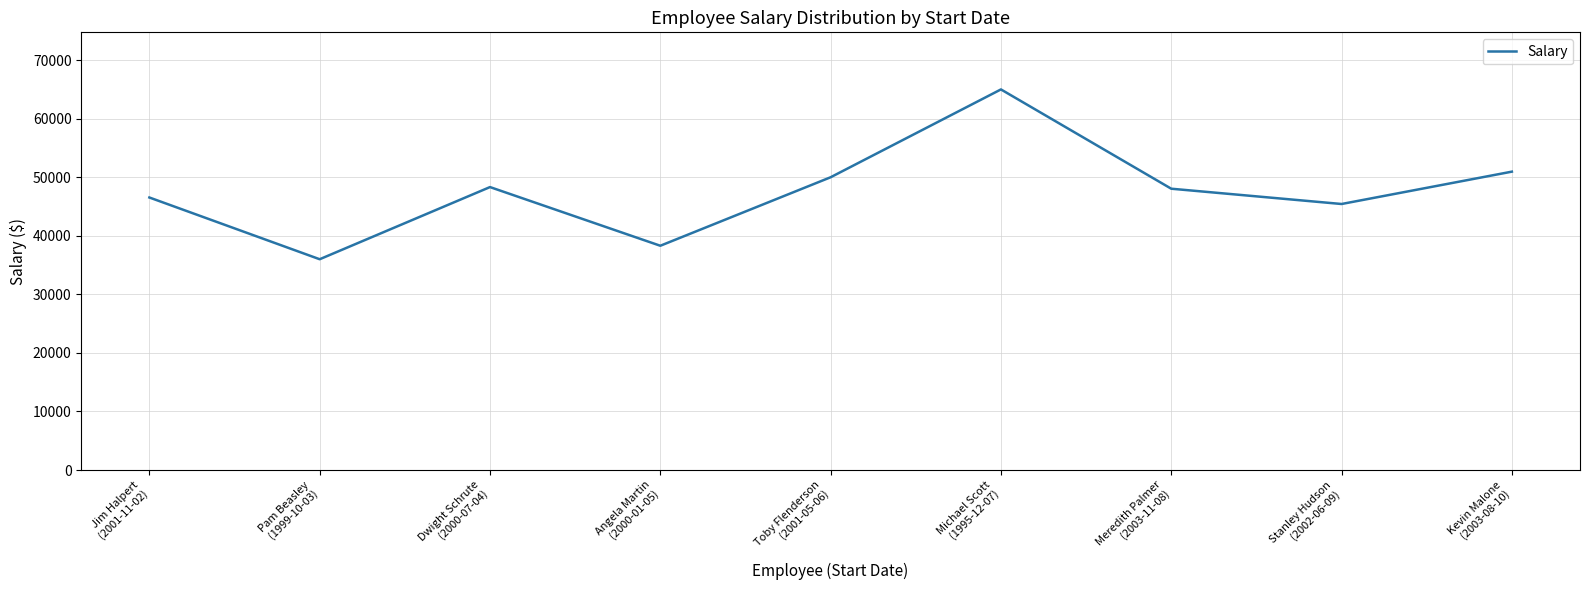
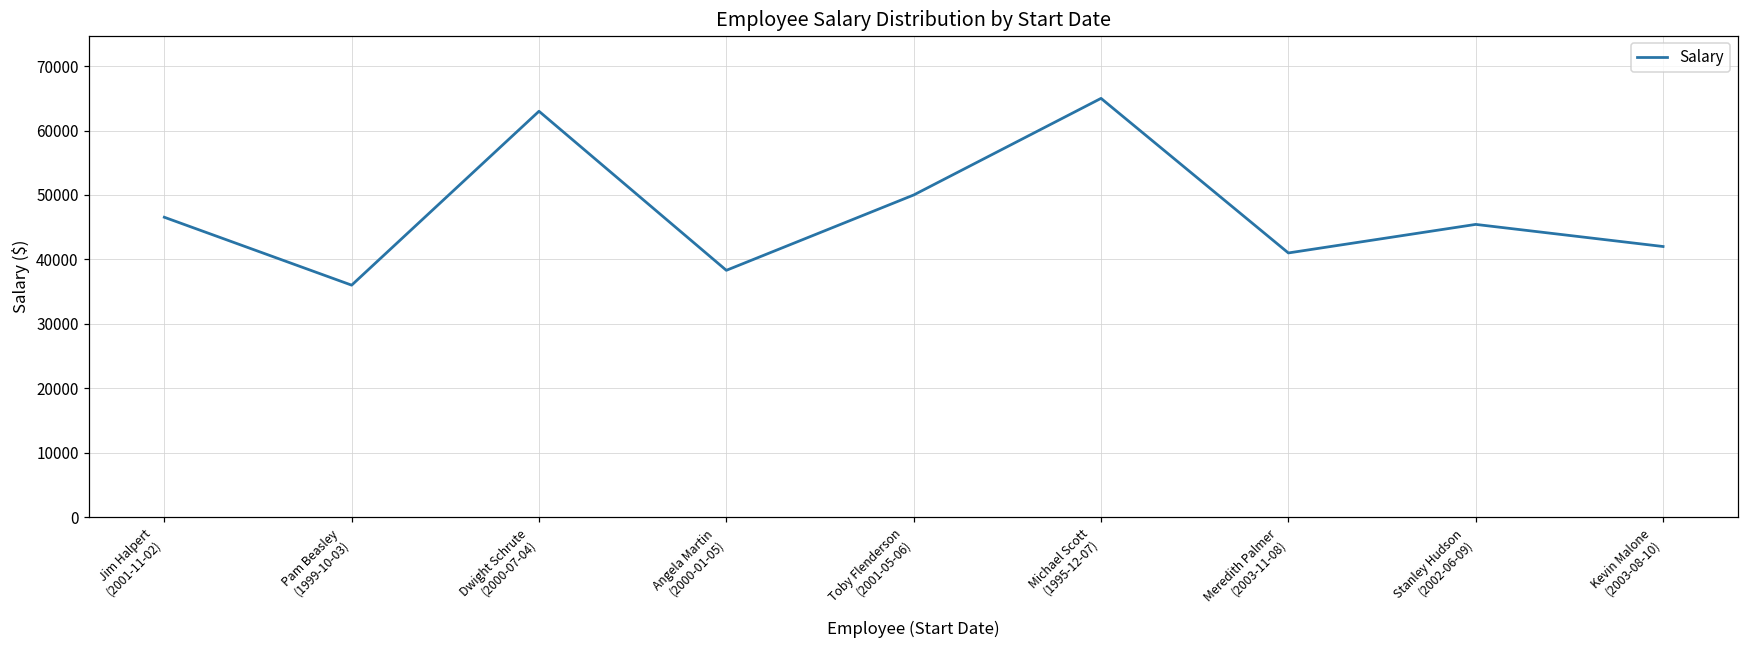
  {
    "Jim Halpert (2001-11-02)": 47000,
    "Pam Beasley (1999-10-03)": 36000,
-   "Dwight Schrute (2000-07-04)": 48000,
+   "Dwight Schrute (2000-07-04)": 63000,
    "Angela Martin (2000-01-05)": 38000,
    "Toby Flenderson (2001-05-06)": 50000,
    "Michael Scott (1995-12-07)": 65000,
-   "Meredith Palmer (2003-11-08)": 48000,
+   "Meredith Palmer (2003-11-08)": 41000,
    "Stanley Hudson (2002-06-09)": 45000,
-   "Kevin Malone (2003-08-10)": 51000
+   "Kevin Malone (2003-08-10)": 42000
  }
